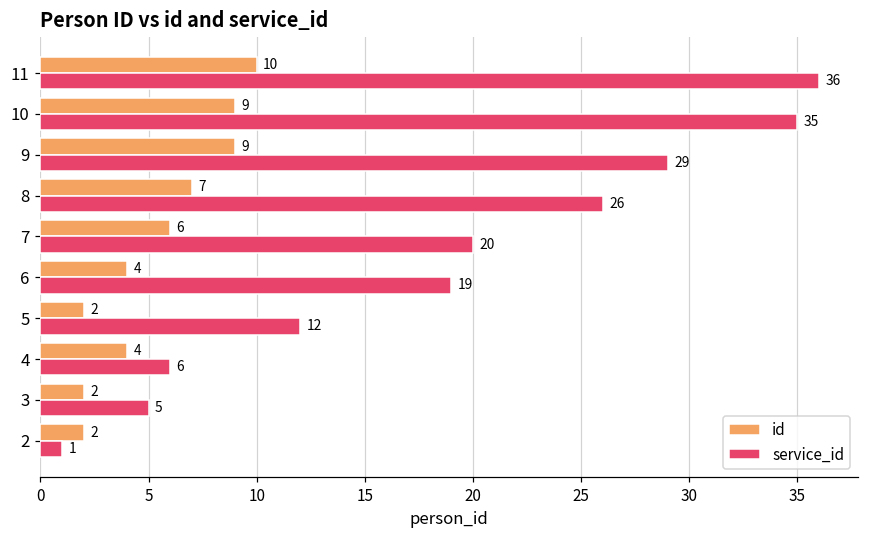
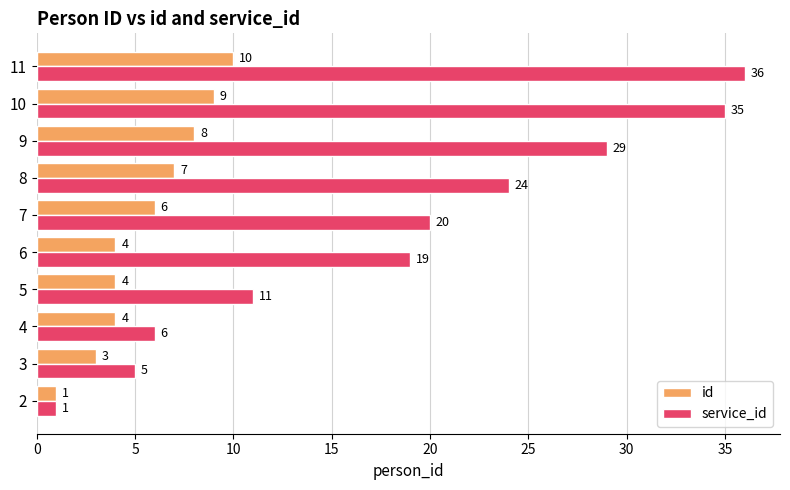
  {
    "id": {
      "11": 10,
      "10": 9,
-     "9": 9,
+     "9": 8,
      "8": 7,
      "7": 6,
      "6": 4,
-     "5": 2,
+     "5": 4,
      "4": 4,
-     "3": 2,
-     "2": 2
+     "3": 3,
+     "2": 1
    },
    "service_id": {
      "11": 36,
      "10": 35,
      "9": 29,
-     "8": 26,
+     "8": 24,
      "7": 20,
      "6": 19,
-     "5": 12,
+     "5": 11,
      "4": 6,
      "3": 5,
      "2": 1
    }
  }
